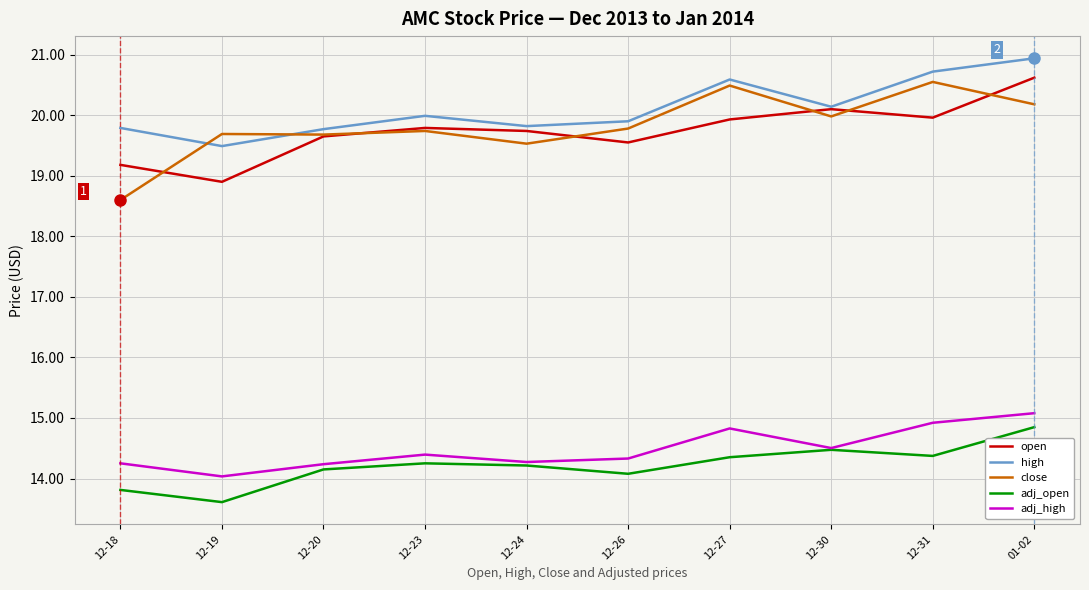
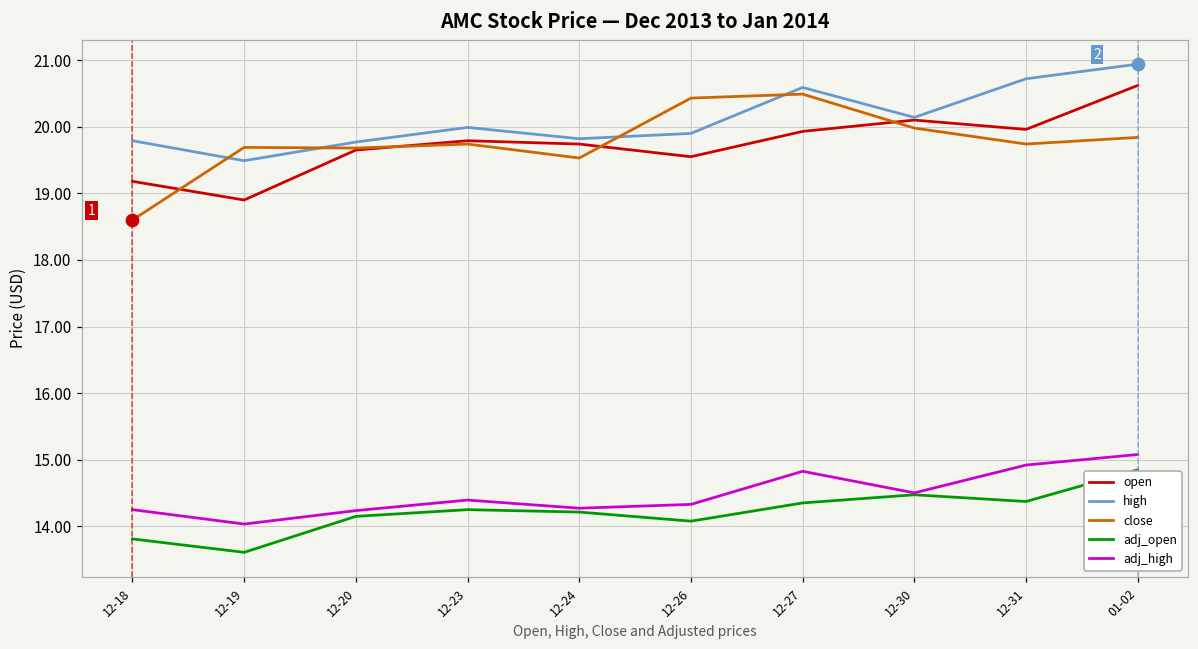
  {
    "close": {
      "12-19": 19.7,
      "12-23": 19.7,
      "12-24": 19.5,
-     "12-26": 19.8,
+     "12-26": 20.4,
      "12-27": 20.5,
      "12-30": 20.0,
-     "12-31": 20.6,
-     "01-02": 20.2
+     "12-31": 19.7,
+     "01-02": 19.8
    },
    "adj_open": {
      "12-18": 13.8,
      "12-19": 13.6,
      "12-20": 14.2,
      "12-23": 14.3,
      "12-24": 14.2,
      "12-26": 14.1,
      "12-27": 14.4,
      "12-31": 14.4,
      "01-02": 14.8
    },
    "adj_high": {
      "12-18": 14.3,
      "12-19": 14.0,
      "12-20": 14.2,
      "12-23": 14.4,
      "12-24": 14.3,
      "12-26": 14.3,
      "12-27": 14.8,
      "12-31": 14.9,
      "01-02": 15.1
    }
  }
